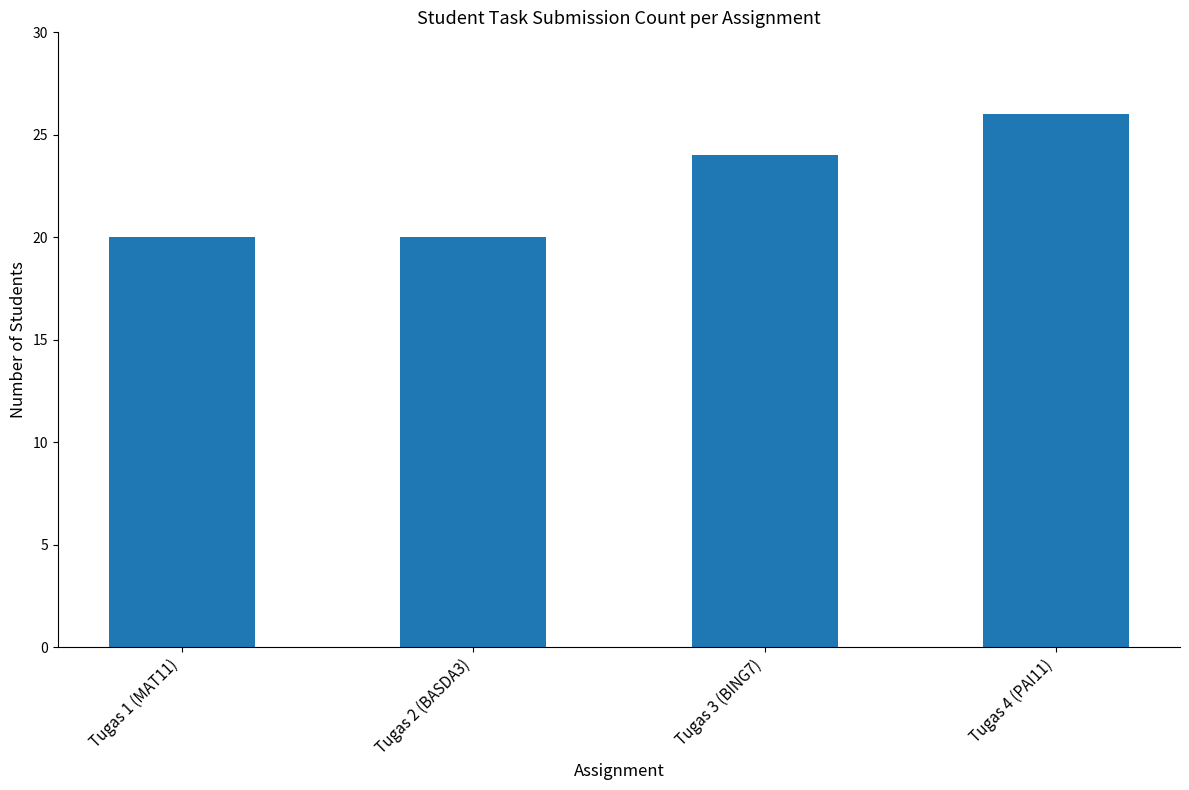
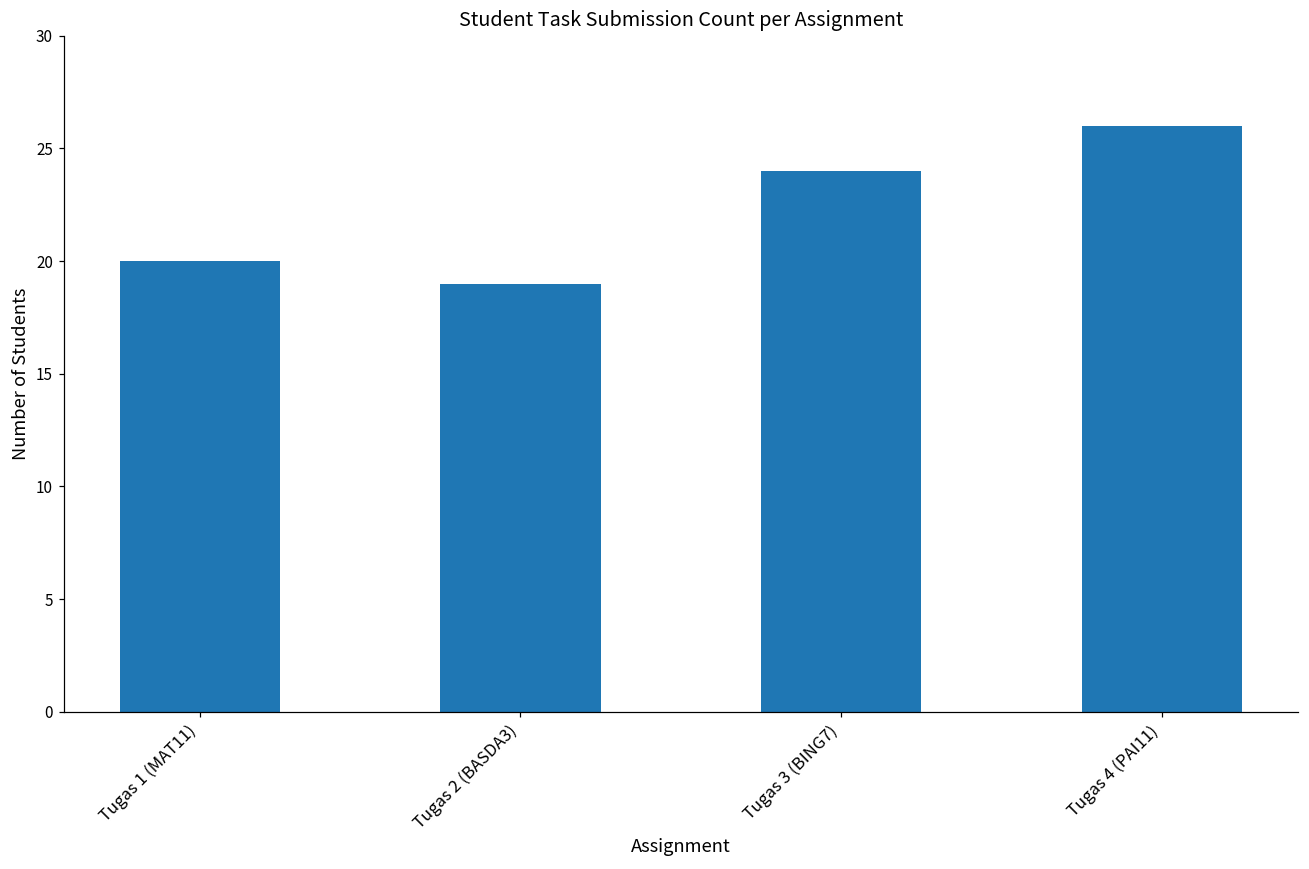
  {
    "Tugas 1 (MAT11)": 20,
-   "Tugas 2 (BASDA3)": 20,
+   "Tugas 2 (BASDA3)": 19,
    "Tugas 3 (BING7)": 24,
    "Tugas 4 (PAI11)": 26
  }
